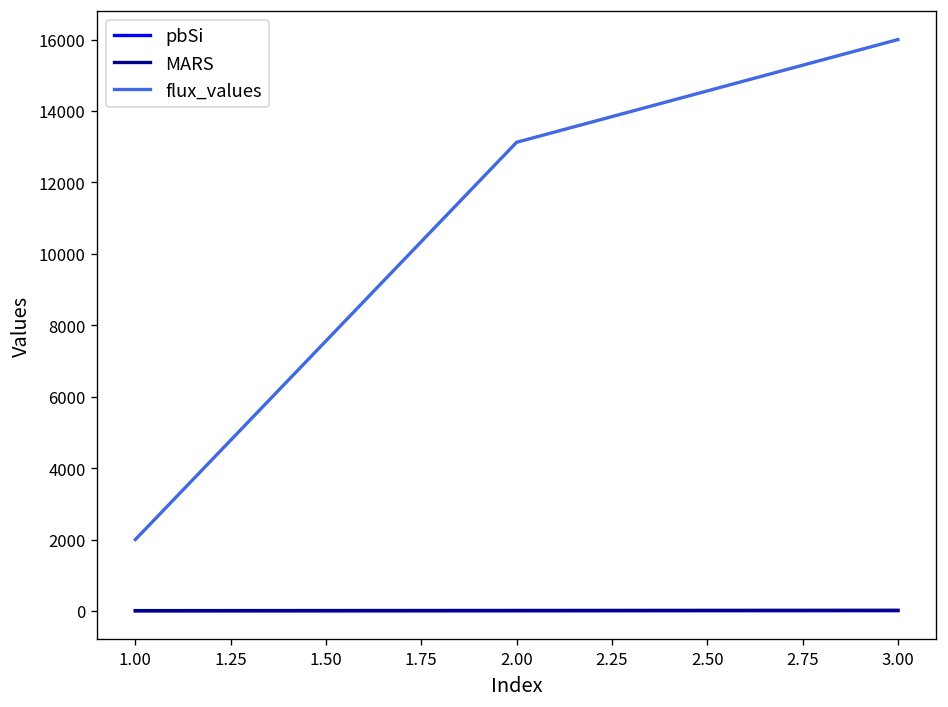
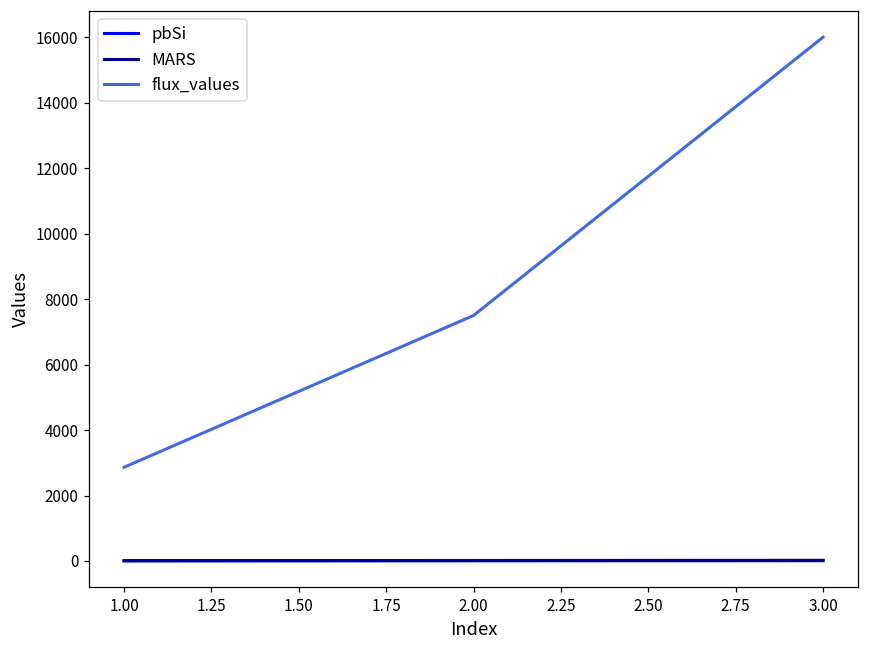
  {
    "flux_values": {
-     "1.00": 2000,
-     "2.00": 13100,
+     "1.00": 2900,
+     "2.00": 7500,
      "3.00": 16000
    }
  }
